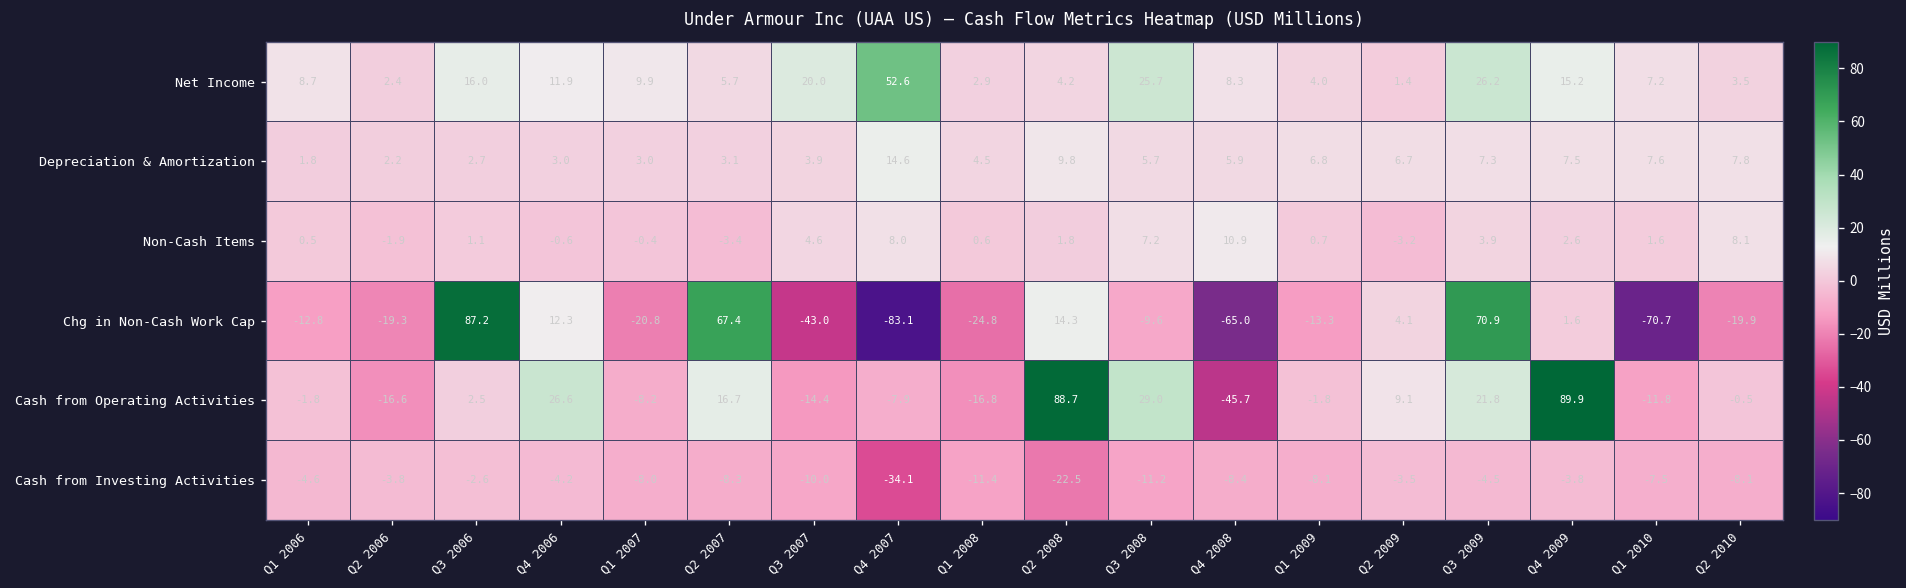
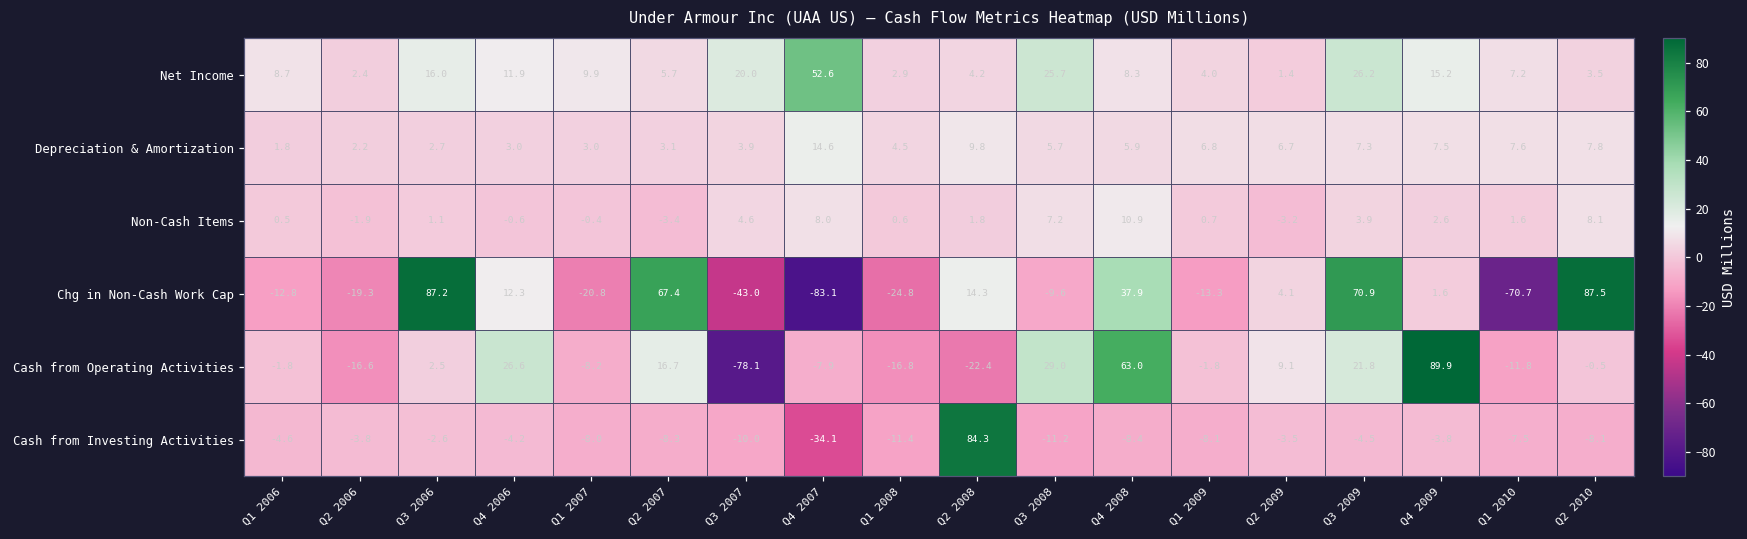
  {
    "Net Income": {
      "Q4 2007": 52.6
    },
    "Chg in Non-Cash Work Cap": {
      "Q2 2006": -19.3,
      "Q3 2006": 87.2,
      "Q1 2007": -20.8,
      "Q2 2007": 67.4,
      "Q3 2007": -43.0,
      "Q4 2007": -83.1,
      "Q1 2008": -24.8,
-     "Q4 2008": -65.0,
+     "Q4 2008": 37.9,
      "Q3 2009": 70.9,
      "Q1 2010": -70.7,
-     "Q2 2010": -19.9
+     "Q2 2010": 87.5
    },
    "Cash from Operating Activities": {
      "Q2 2006": -16.6,
-     "Q3 2007": -14.4,
+     "Q3 2007": -78.1,
      "Q1 2008": -16.8,
-     "Q2 2008": 88.7,
-     "Q4 2008": -45.7,
+     "Q2 2008": -22.4,
+     "Q4 2008": 63.0,
      "Q4 2009": 89.9
    },
    "Cash from Investing Activities": {
      "Q4 2007": -34.1,
-     "Q2 2008": -22.5
+     "Q2 2008": 84.3
    }
  }
